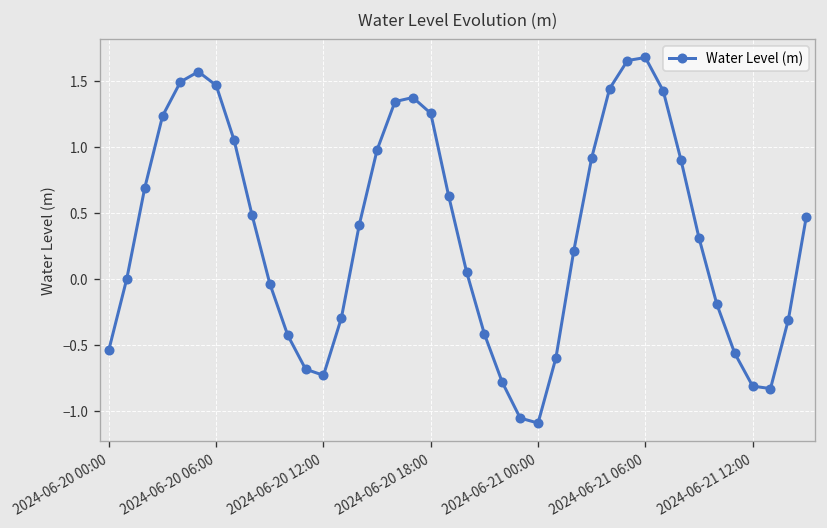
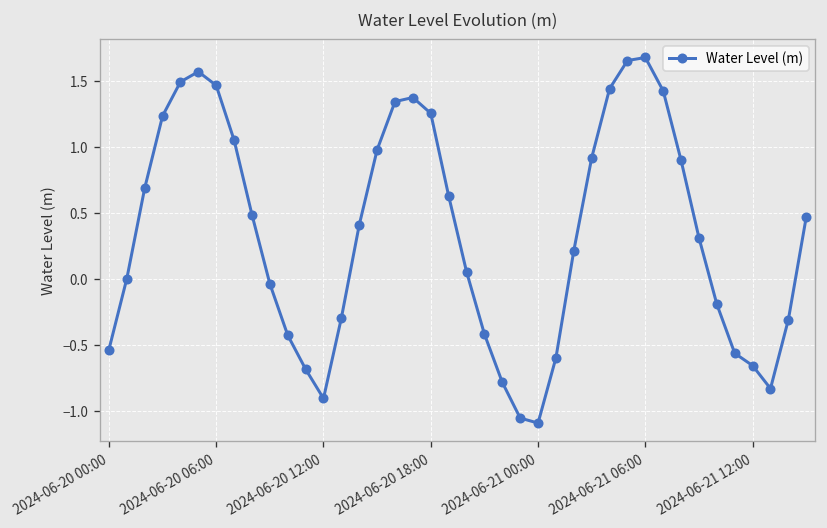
  {
    "2024-06-20 00:00": -0.53,
    "2024-06-20 06:00": 1.47,
-   "2024-06-20 12:00": -0.73,
+   "2024-06-20 12:00": -0.90,
    "2024-06-20 18:00": 1.26,
    "2024-06-21 00:00": -1.09,
    "2024-06-21 06:00": 1.68,
-   "2024-06-21 12:00": -0.81
+   "2024-06-21 12:00": -0.65
  }
